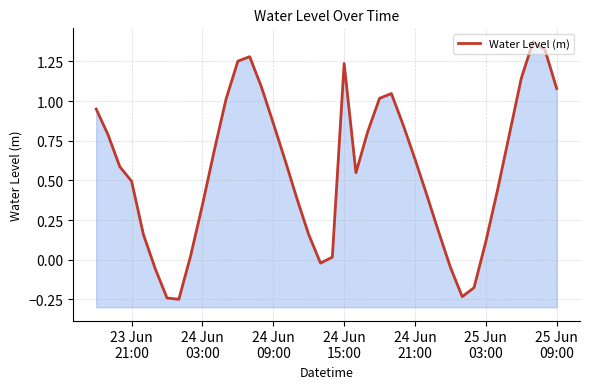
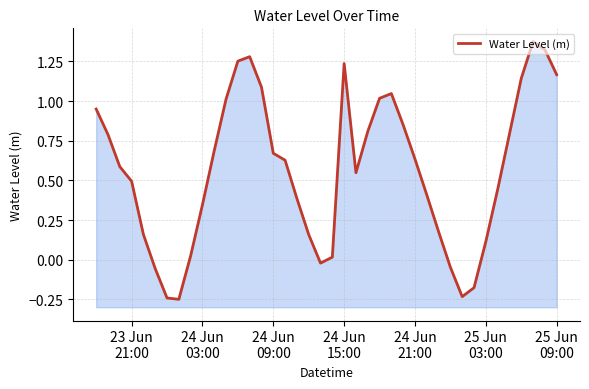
  {
    "23 Jun 21:00": 0.50,
    "24 Jun 03:00": 0.35,
-   "24 Jun 09:00": 0.86,
+   "24 Jun 09:00": 0.67,
    "24 Jun 15:00": 1.24,
    "24 Jun 21:00": 0.64,
    "25 Jun 03:00": 0.12,
-   "25 Jun 09:00": 1.08
+   "25 Jun 09:00": 1.17
  }
